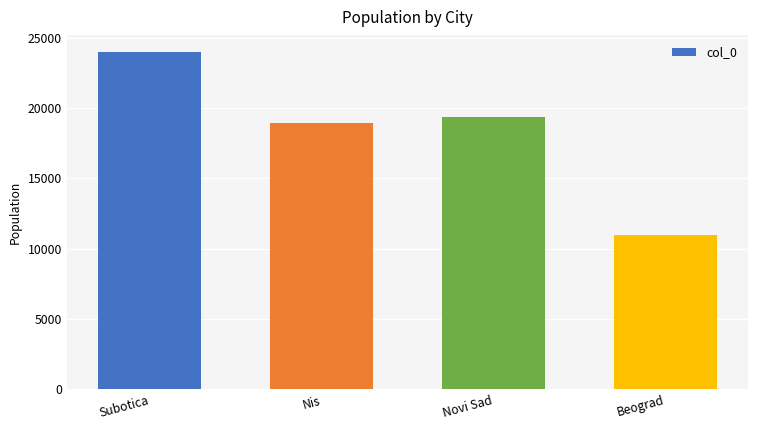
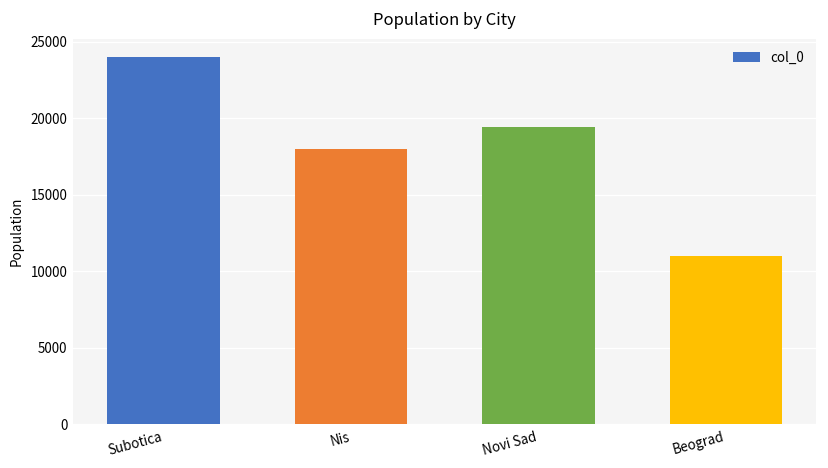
  {
    "Subotica": 24000,
-   "Nis": 19000,
+   "Nis": 18000,
    "Novi Sad": 19400,
    "Beograd": 11000
  }
